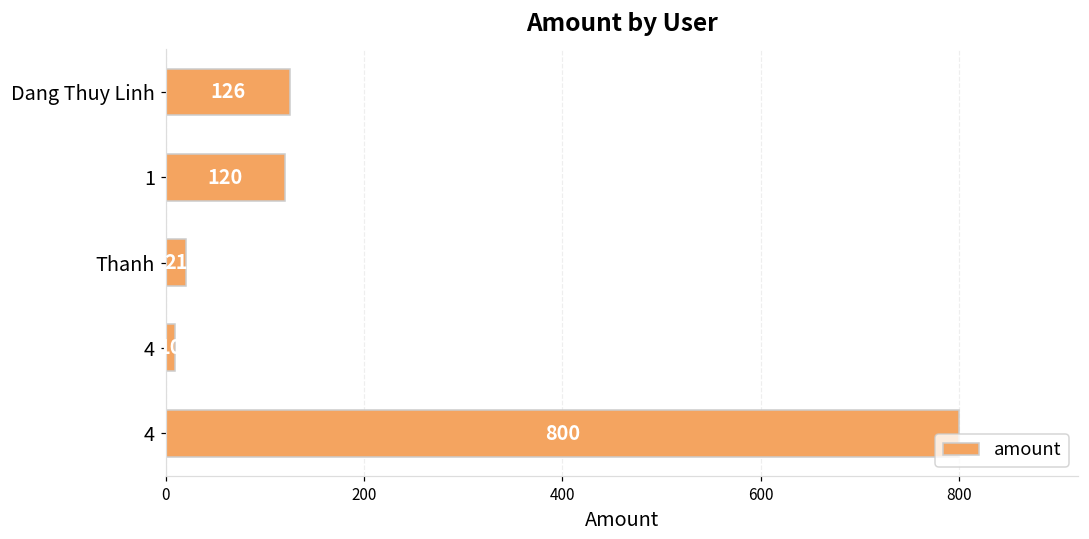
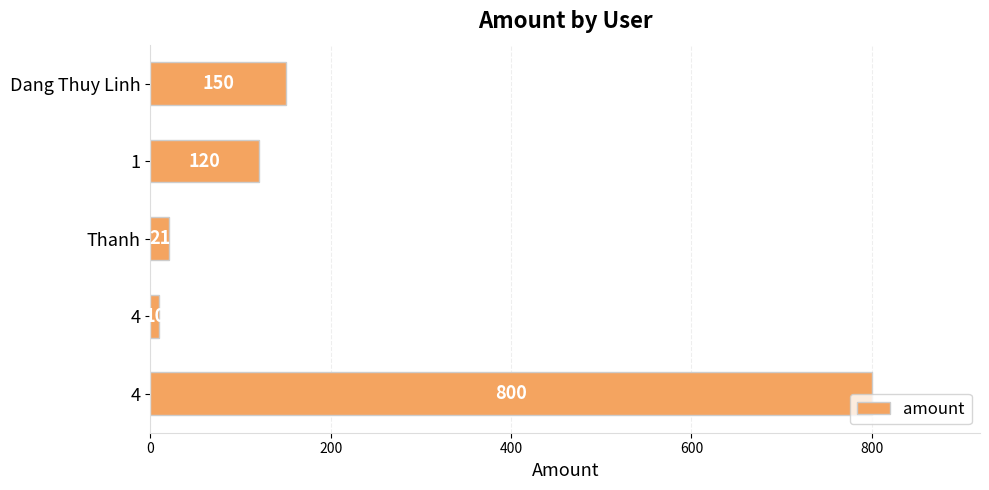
  {
-   "Dang Thuy Linh": 126,
+   "Dang Thuy Linh": 150,
    "1": 120,
    "Thanh": 21
  }
